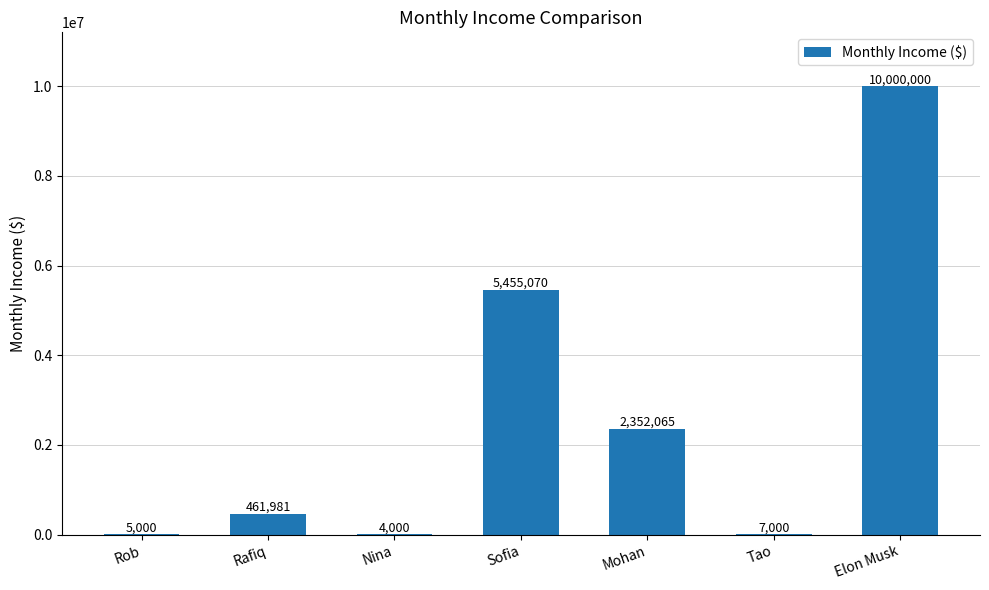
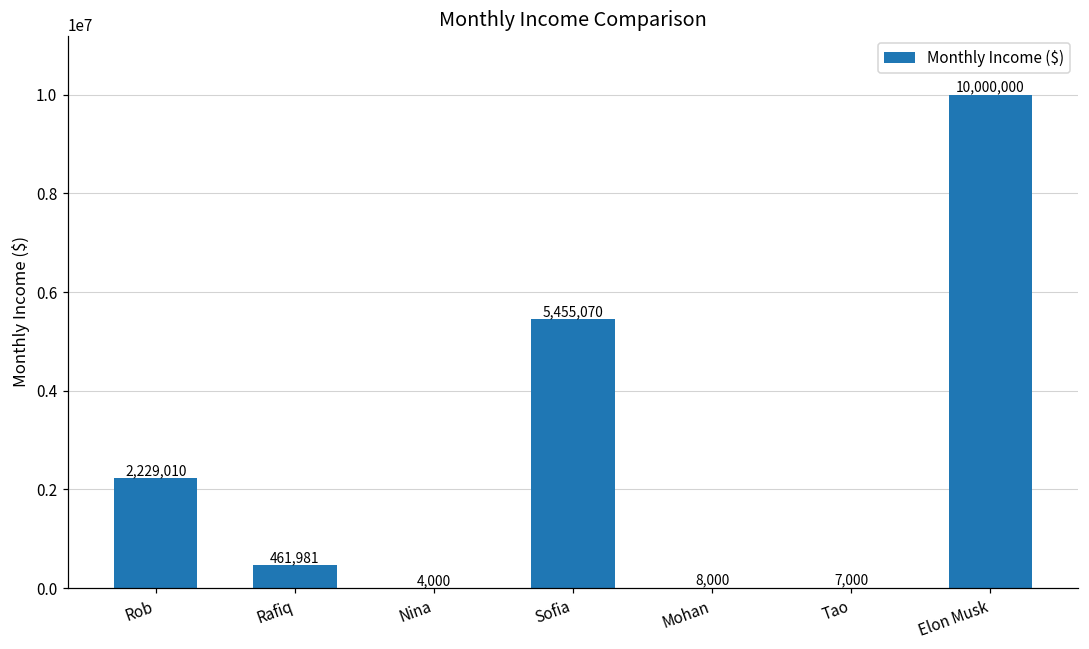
  {
-   "Rob": "5,000",
+   "Rob": "2,229,010",
    "Rafiq": "461,981",
    "Nina": "4,000",
    "Sofia": "5,455,070",
-   "Mohan": "2,352,065",
+   "Mohan": "8,000",
    "Tao": "7,000",
    "Elon Musk": "10,000,000"
  }
